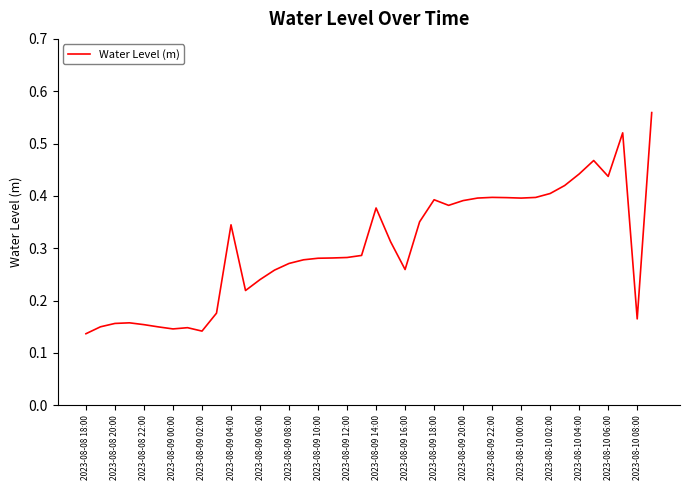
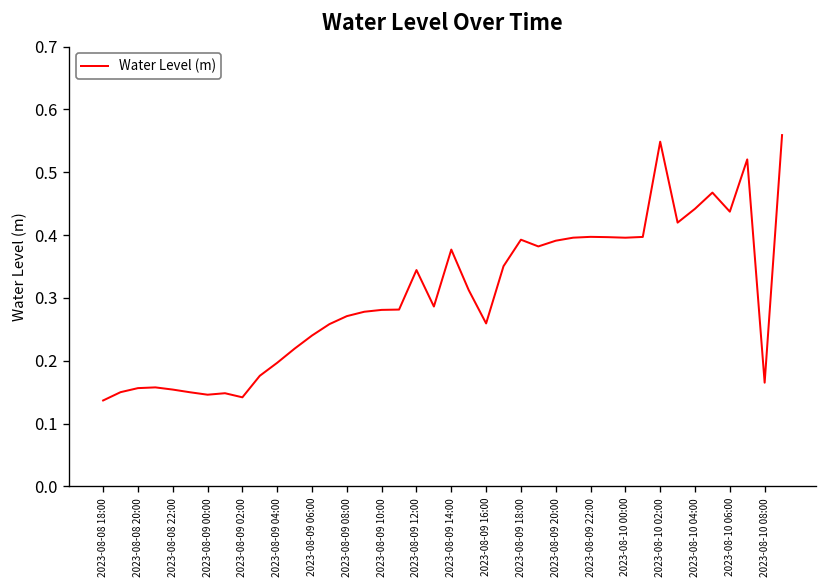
  {
    "2023-08-08 18:00": 0.14,
    "2023-08-08 20:00": 0.16,
    "2023-08-08 22:00": 0.15,
    "2023-08-09 00:00": 0.15,
    "2023-08-09 02:00": 0.14,
-   "2023-08-09 04:00": 0.34,
+   "2023-08-09 04:00": 0.20,
    "2023-08-09 06:00": 0.24,
    "2023-08-09 08:00": 0.27,
    "2023-08-09 10:00": 0.28,
-   "2023-08-09 12:00": 0.28,
+   "2023-08-09 12:00": 0.34,
    "2023-08-09 14:00": 0.38,
    "2023-08-09 16:00": 0.26,
    "2023-08-09 18:00": 0.39,
    "2023-08-09 20:00": 0.39,
    "2023-08-09 22:00": 0.40,
    "2023-08-10 00:00": 0.40,
-   "2023-08-10 02:00": 0.40,
+   "2023-08-10 02:00": 0.55,
    "2023-08-10 04:00": 0.44,
    "2023-08-10 06:00": 0.44,
    "2023-08-10 08:00": 0.17
  }
